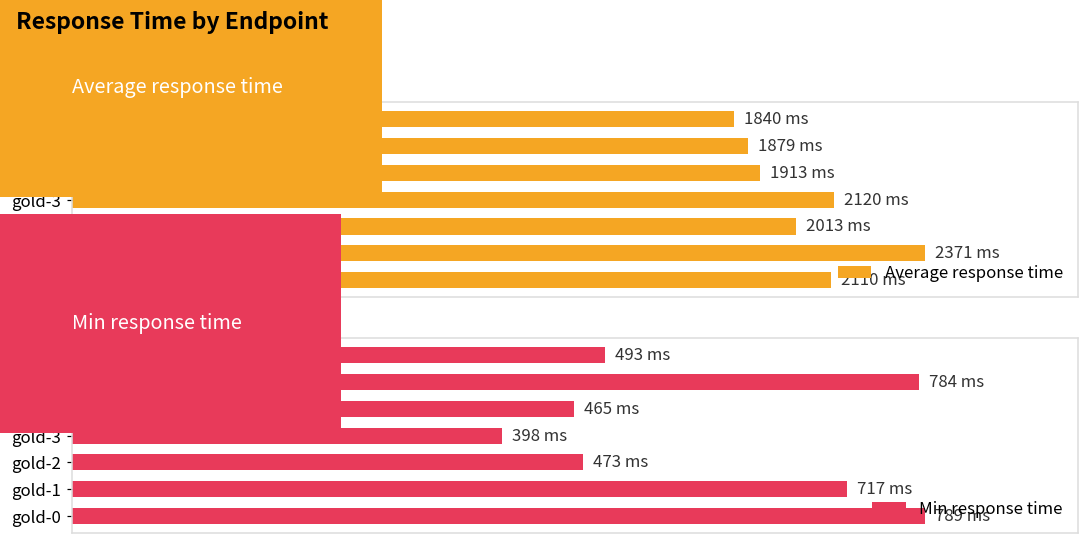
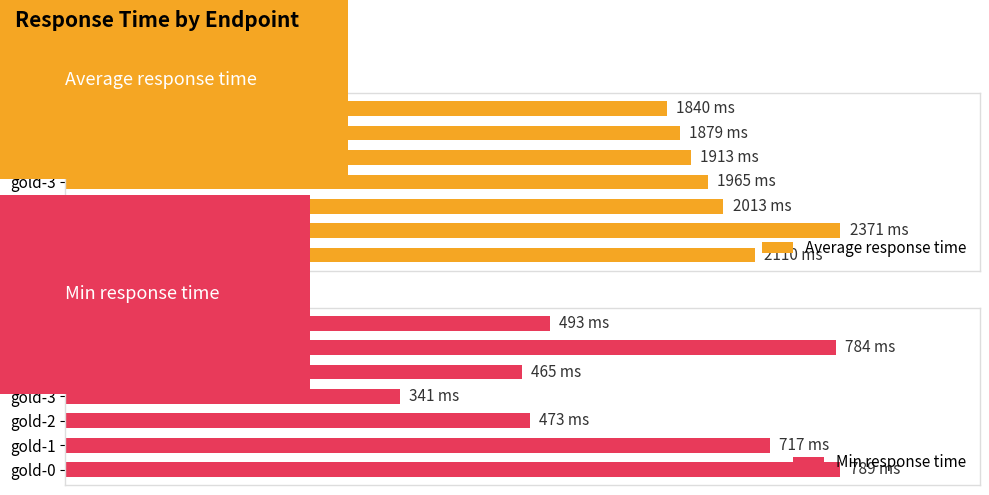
  {
    "Average response time": {
-     "gold-3": 2120
+     "gold-3": 1965
    },
    "Min response time": {
-     "gold-3": 398,
+     "gold-3": 341,
      "gold-2": 473,
      "gold-1": 717,
      "gold-0": 789
    }
  }
